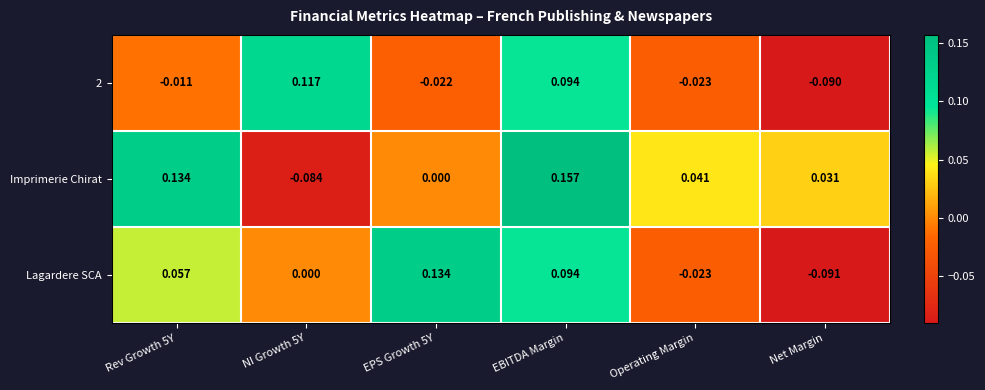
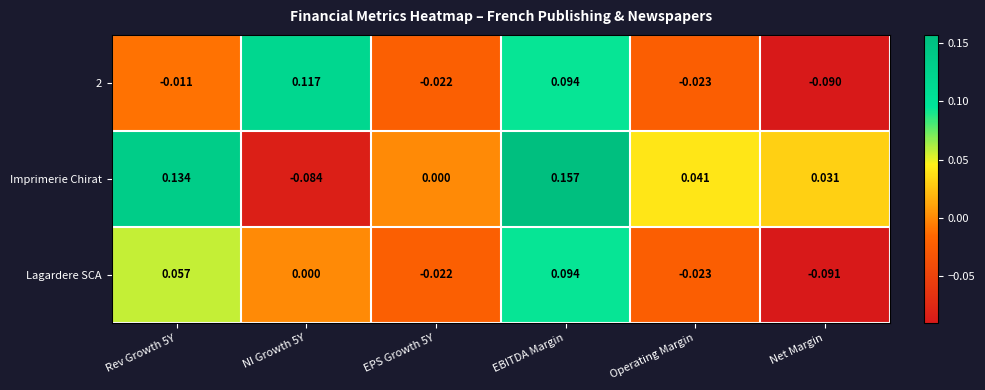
  {
    "2": {
      "Rev Growth 5Y": -0.011,
      "NI Growth 5Y": 0.117,
      "EPS Growth 5Y": -0.022,
      "EBITDA Margin": 0.094,
      "Operating Margin": -0.023,
      "Net Margin": -0.090
    },
    "Imprimerie Chirat": {
      "Rev Growth 5Y": 0.134,
      "NI Growth 5Y": -0.084,
      "EPS Growth 5Y": 0.000,
      "EBITDA Margin": 0.157,
      "Operating Margin": 0.041,
      "Net Margin": 0.031
    },
    "Lagardere SCA": {
      "Rev Growth 5Y": 0.057,
      "NI Growth 5Y": 0.000,
-     "EPS Growth 5Y": 0.134,
+     "EPS Growth 5Y": -0.022,
      "EBITDA Margin": 0.094,
      "Operating Margin": -0.023,
      "Net Margin": -0.091
    }
  }
